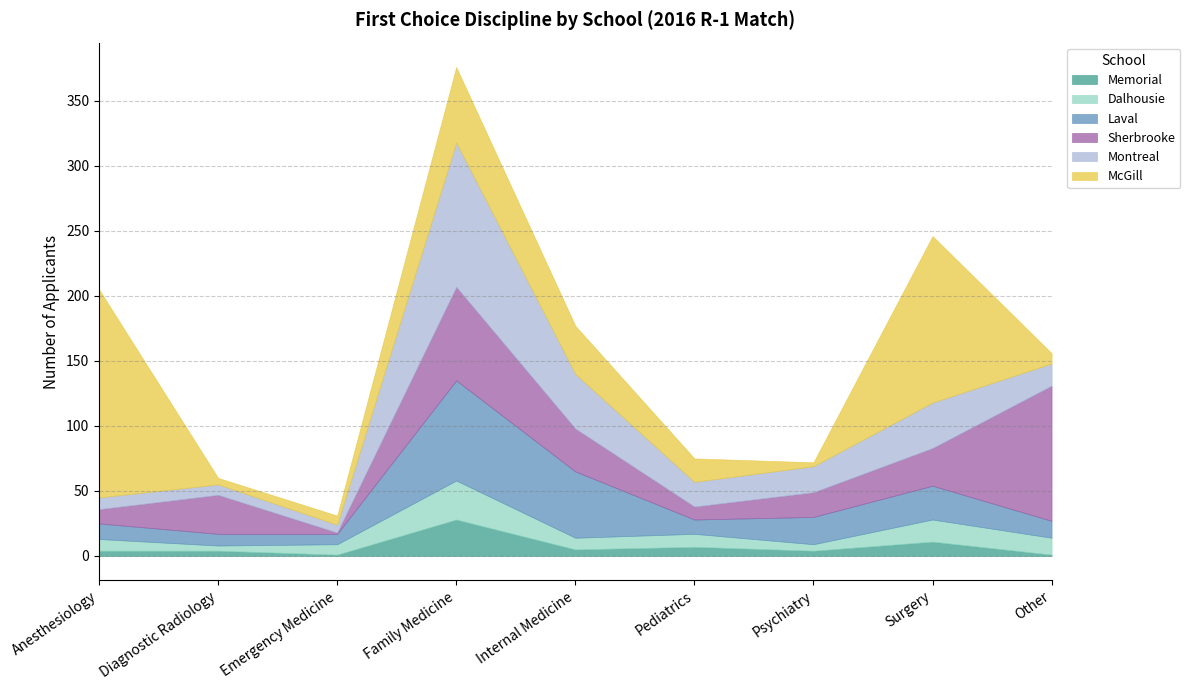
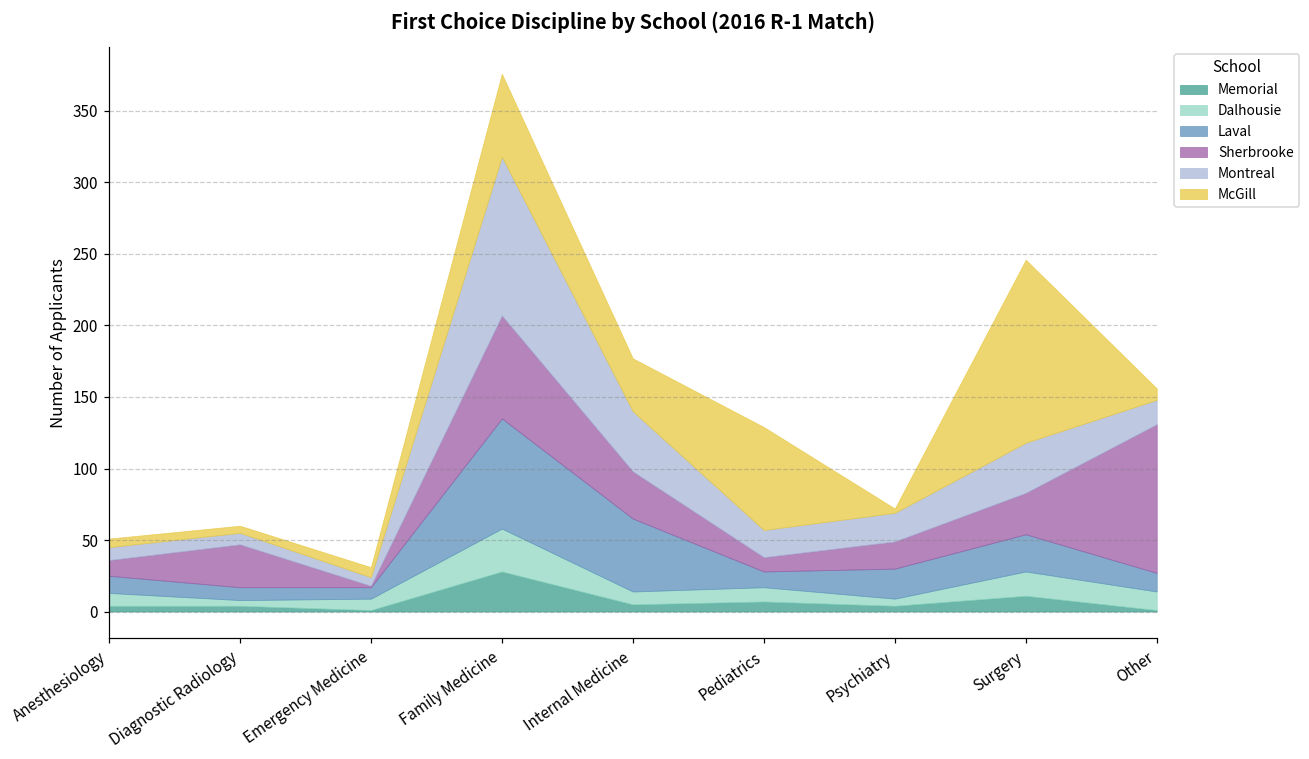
  {
    "Sherbrooke": {
      "Anesthesiology": 11,
      "Diagnostic Radiology": 30,
      "Family Medicine": 72,
      "Internal Medicine": 33,
      "Pediatrics": 10,
      "Psychiatry": 19,
      "Surgery": 29,
      "Other": 104
    },
    "McGill": {
-     "Anesthesiology": 160,
+     "Anesthesiology": 6,
      "Diagnostic Radiology": 5,
      "Emergency Medicine": 7,
      "Family Medicine": 58,
      "Internal Medicine": 37,
-     "Pediatrics": 18,
+     "Pediatrics": 72,
      "Psychiatry": 3,
      "Surgery": 128,
      "Other": 8
    }
  }
